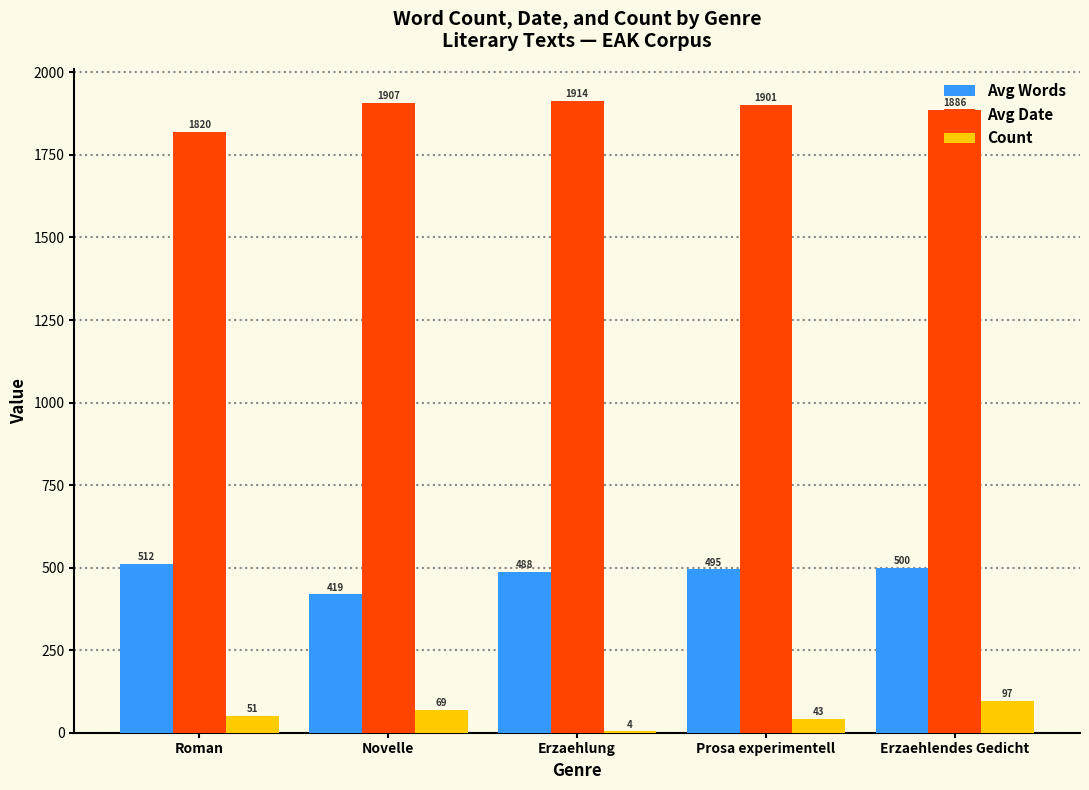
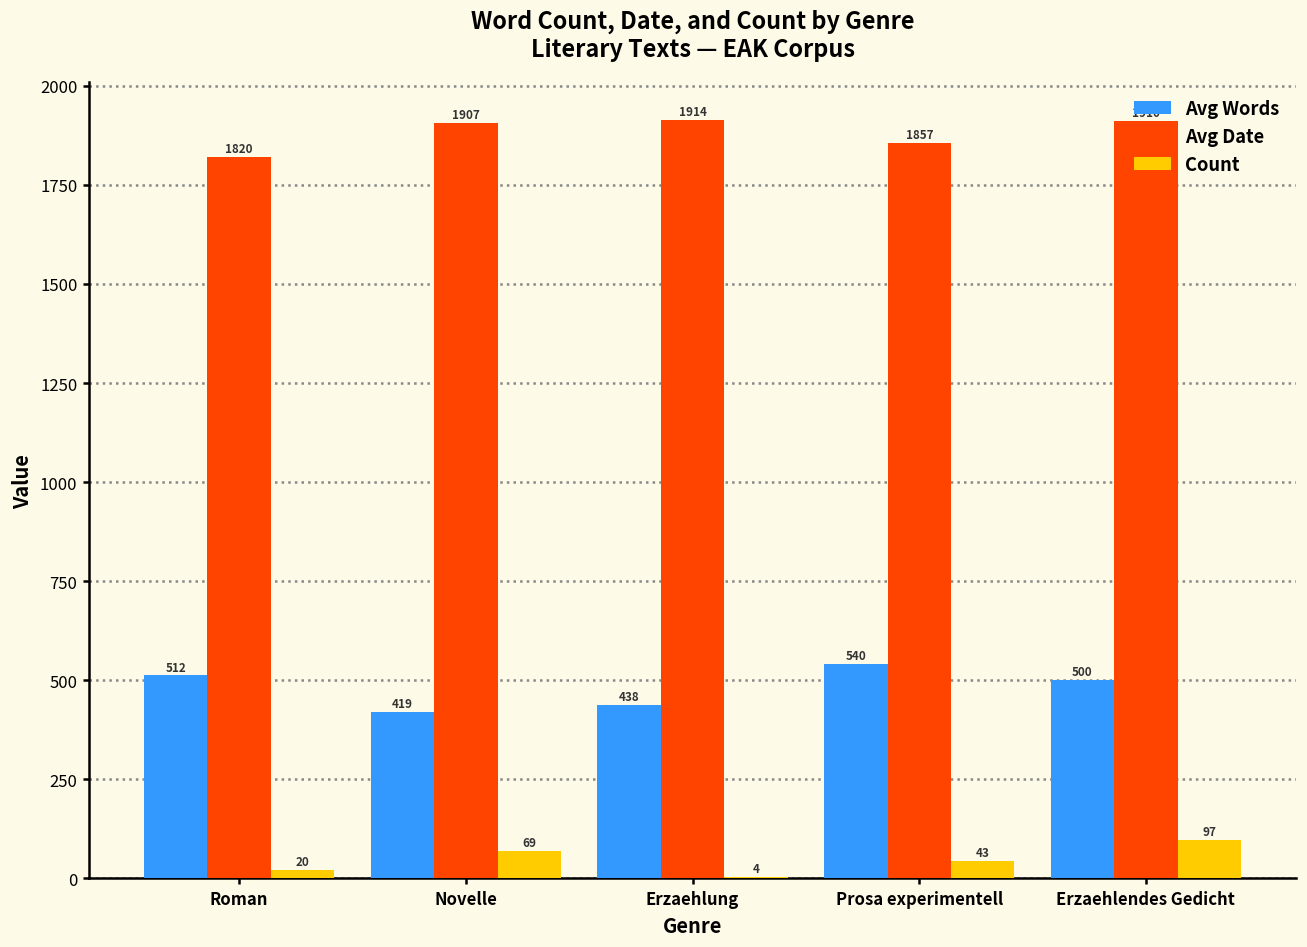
  {
    "Avg Words": {
      "Roman": 512,
      "Novelle": 419,
-     "Erzaehlung": 488,
-     "Prosa experimentell": 495,
+     "Erzaehlung": 438,
+     "Prosa experimentell": 540,
      "Erzaehlendes Gedicht": 500
    },
    "Avg Date": {
      "Roman": 1820,
      "Novelle": 1907,
      "Erzaehlung": 1914,
-     "Prosa experimentell": 1901,
-     "Erzaehlendes Gedicht": 1886
+     "Prosa experimentell": 1857,
+     "Erzaehlendes Gedicht": 1910
    },
    "Count": {
-     "Roman": 51,
+     "Roman": 20,
      "Novelle": 69,
      "Erzaehlung": 4,
      "Prosa experimentell": 43,
      "Erzaehlendes Gedicht": 97
    }
  }
